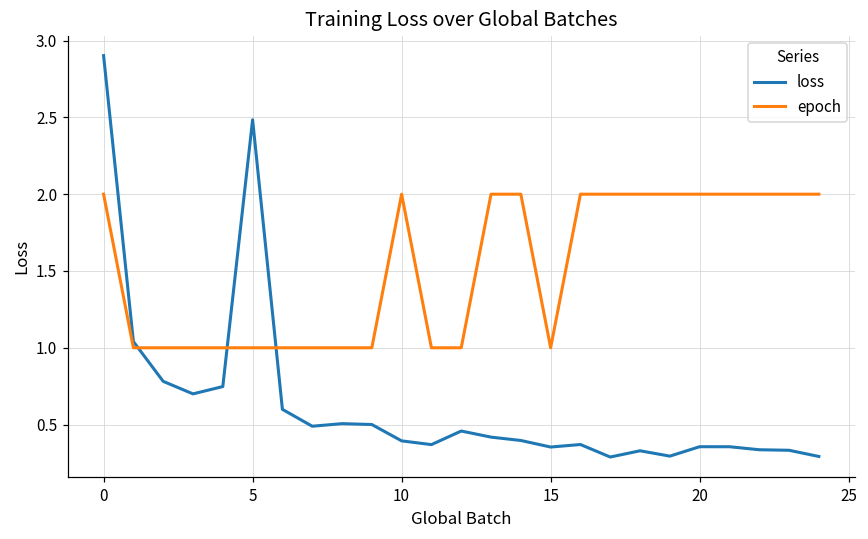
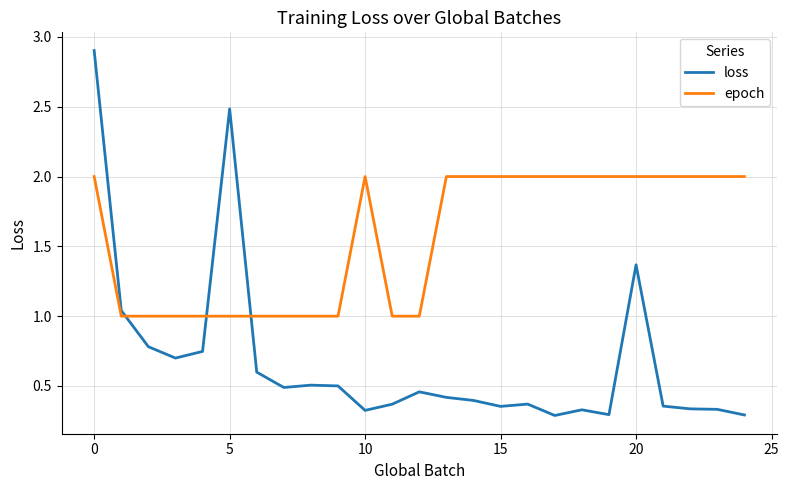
  {
    "loss": {
      "0": 2.90,
      "5": 2.48,
-     "10": 0.39,
+     "10": 0.33,
      "15": 0.35,
-     "20": 0.36
+     "20": 1.37
    },
    "epoch": {
      "0": 2,
      "5": 1,
      "10": 2,
-     "15": 1,
+     "15": 2,
      "20": 2
    }
  }
